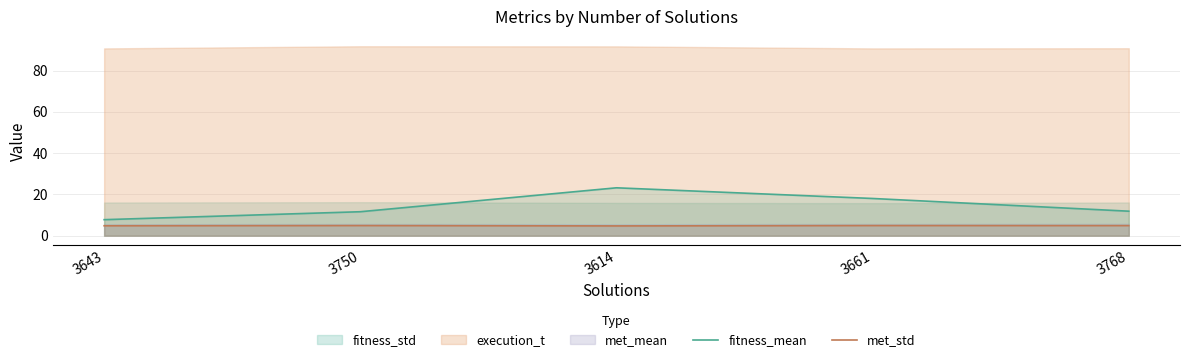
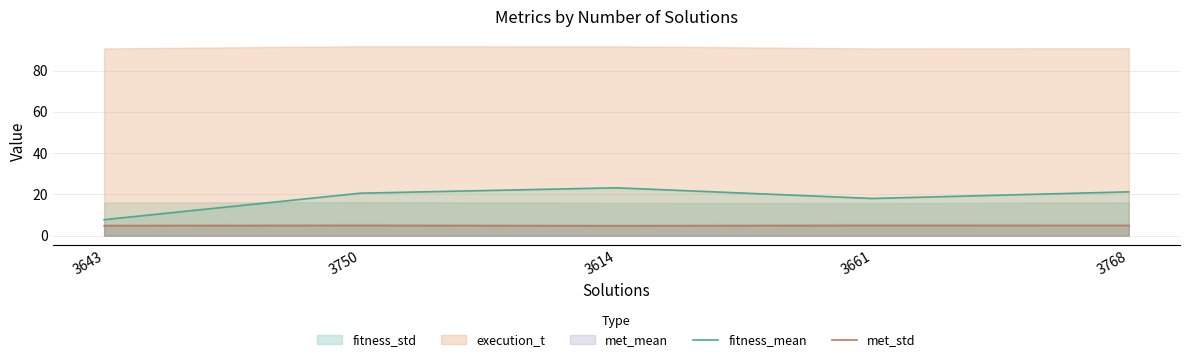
  {
    "fitness_mean": {
      "3643": 8,
-     "3750": 12,
+     "3750": 21,
      "3614": 23,
      "3661": 18,
-     "3768": 12
+     "3768": 21
    }
  }
